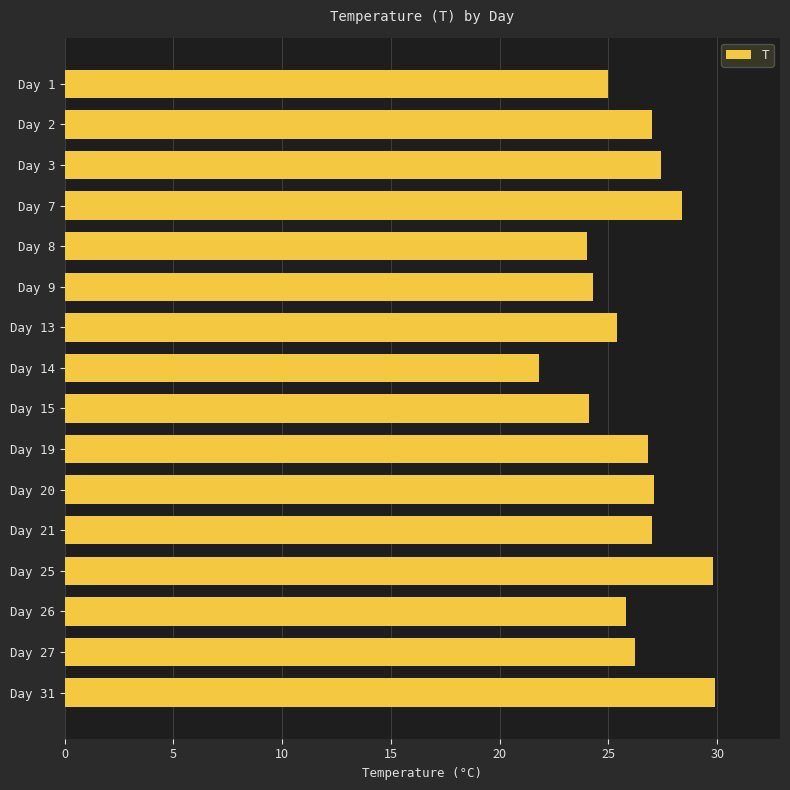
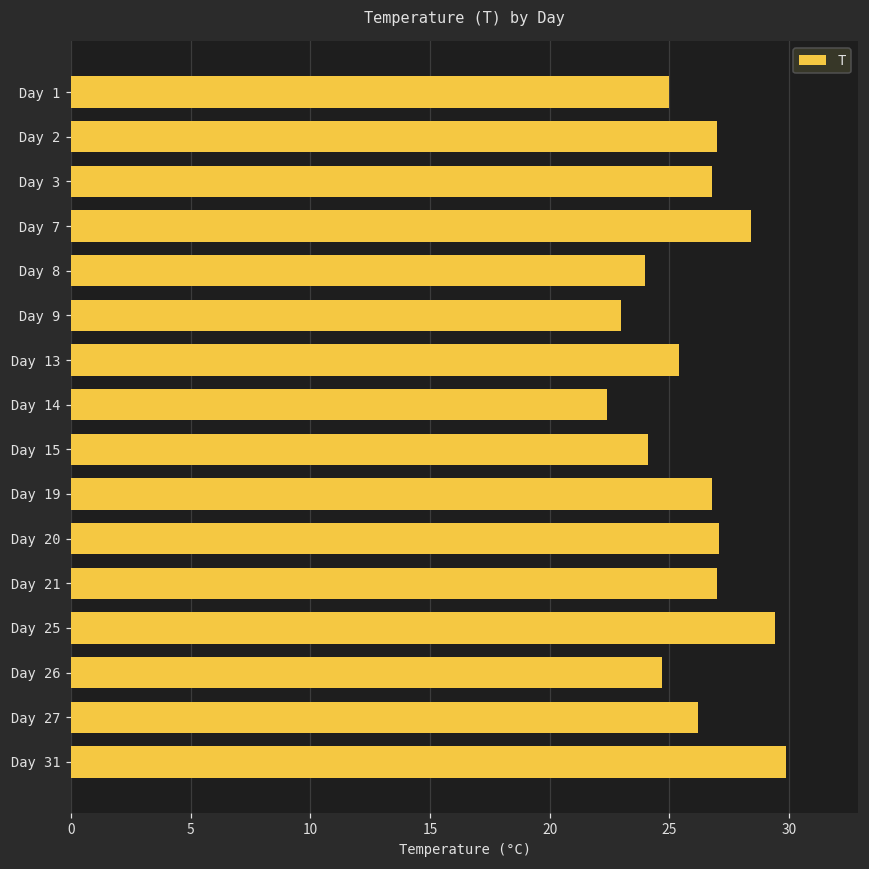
  {
    "Day 1": 25.0,
    "Day 2": 27.0,
-   "Day 3": 27.4,
+   "Day 3": 26.8,
    "Day 7": 28.4,
    "Day 8": 24.0,
-   "Day 9": 24.3,
+   "Day 9": 23.0,
    "Day 13": 25.4,
-   "Day 14": 21.8,
+   "Day 14": 22.4,
    "Day 15": 24.1,
    "Day 19": 26.8,
    "Day 20": 27.1,
    "Day 21": 27.0,
-   "Day 25": 29.8,
-   "Day 26": 25.8,
+   "Day 25": 29.4,
+   "Day 26": 24.7,
    "Day 27": 26.2,
    "Day 31": 29.9
  }
